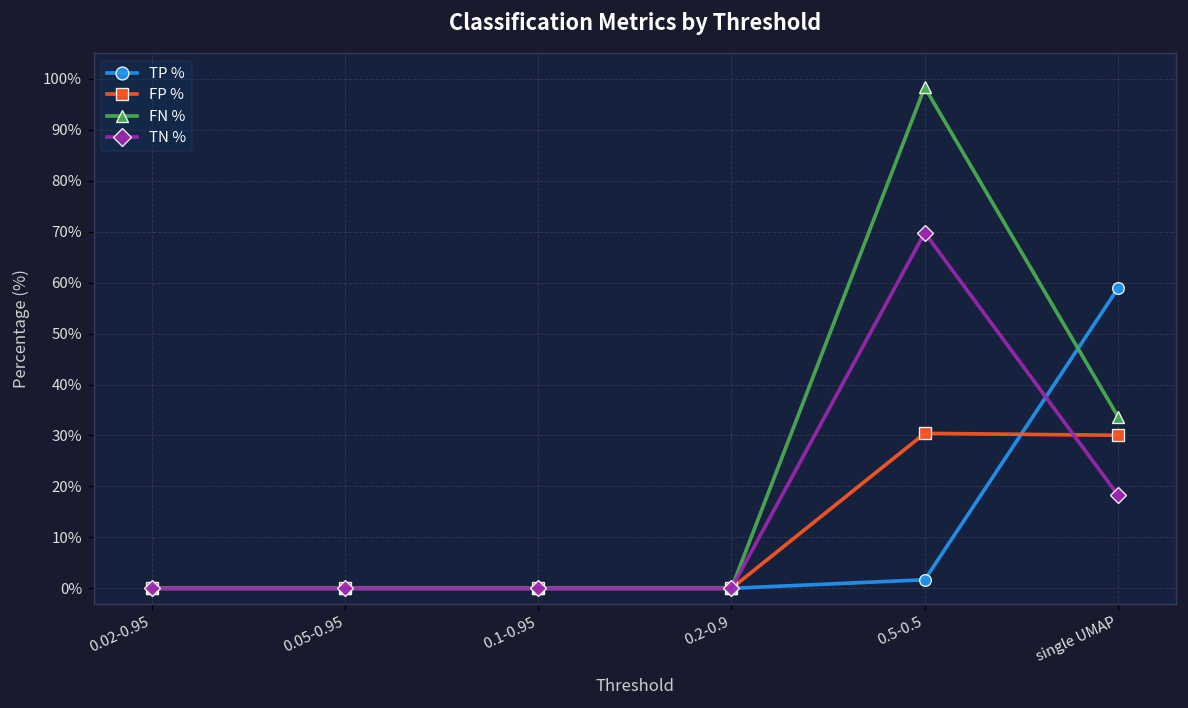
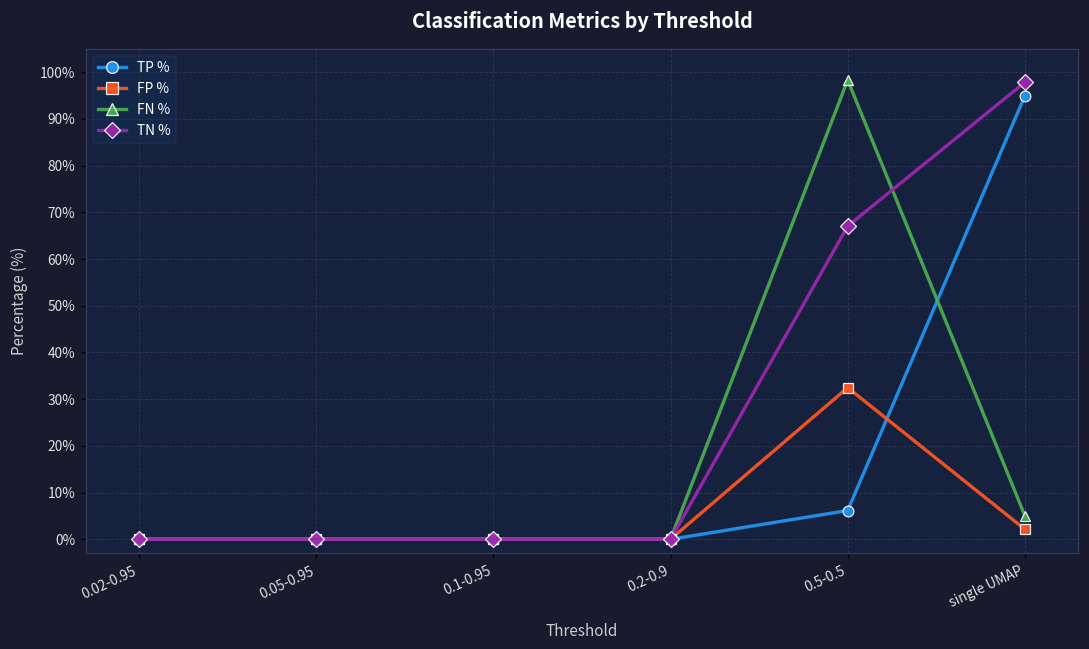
  {
    "TP %": {
-     "0.5-0.5": "2%",
-     "single UMAP": "59%"
+     "0.5-0.5": "6%",
+     "single UMAP": "95%"
    },
    "FP %": {
-     "0.5-0.5": "30%",
-     "single UMAP": "30%"
+     "0.5-0.5": "32%",
+     "single UMAP": "2%"
    },
    "FN %": {
      "0.5-0.5": "98%",
-     "single UMAP": "34%"
+     "single UMAP": "5%"
    },
    "TN %": {
-     "0.5-0.5": "70%",
-     "single UMAP": "18%"
+     "0.5-0.5": "67%",
+     "single UMAP": "98%"
    }
  }
